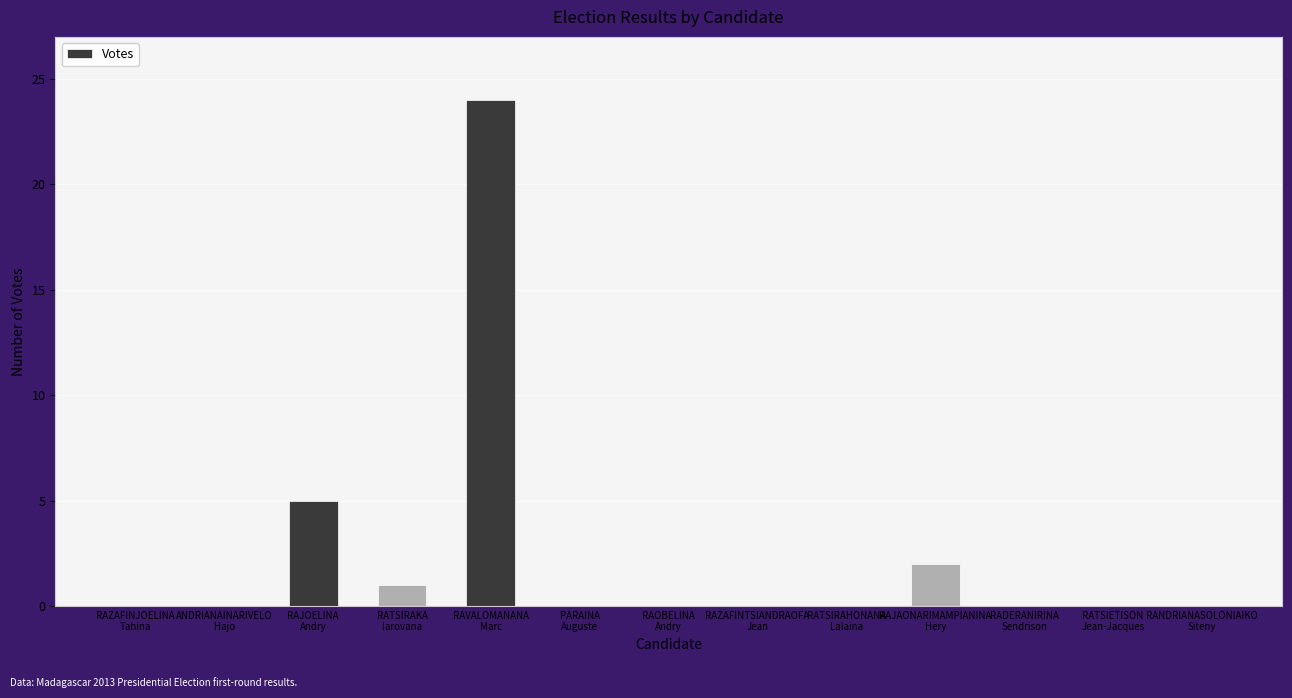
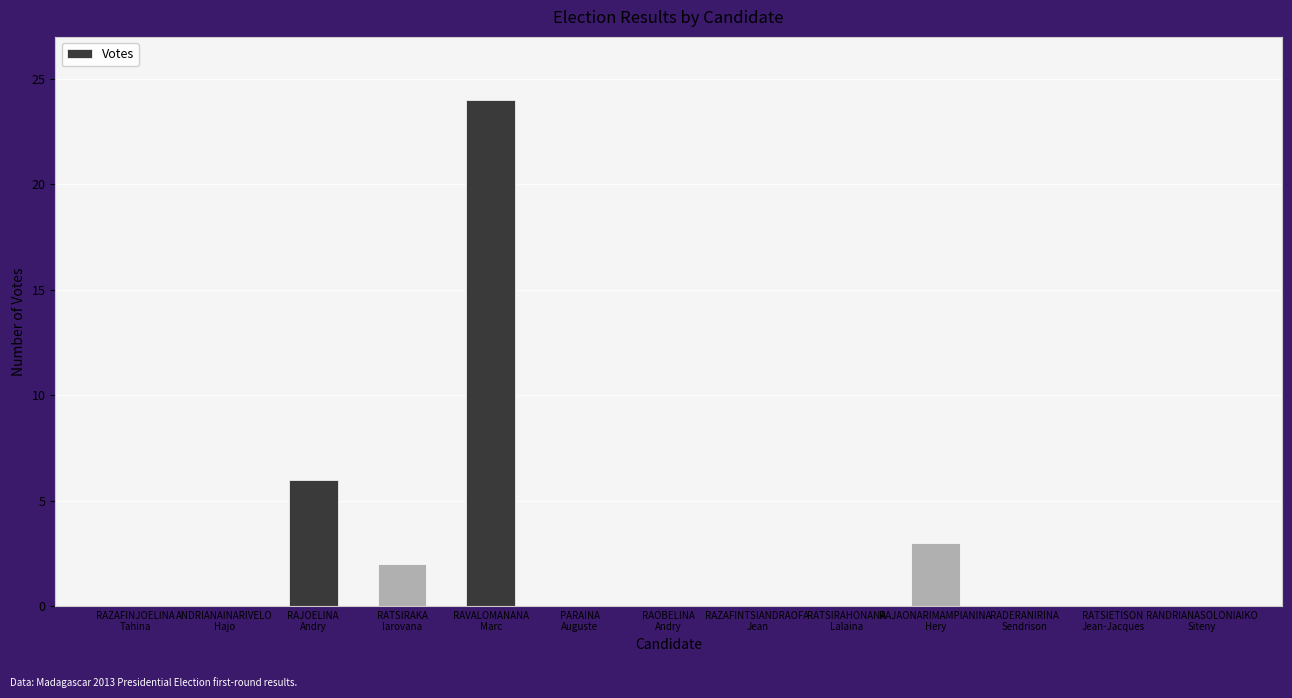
  {
    "RAZAFINJOELINA Tahina": 0,
    "ANDRIANAINARIVELO Hajo": 0,
-   "RAJOELINA Andry": 5,
-   "RATSIRAKA Iarovana": 1,
+   "RAJOELINA Andry": 6,
+   "RATSIRAKA Iarovana": 2,
    "RAVALOMANANA Marc": 24,
    "PARAINA Auguste": 0,
    "RAOBELINA Andry": 0,
    "RAZAFINTSIANDRAOFA Jean": 0,
    "RATSIRAHONANA Lalaina": 0,
-   "RAJAONARIMAMPIANINA Hery": 2,
+   "RAJAONARIMAMPIANINA Hery": 3,
    "RADERANIRINA Sendrison": 0,
    "RATSIETISON Jean-Jacques": 0,
    "RANDRIANASOLONIAIKO Siteny": 0
  }
